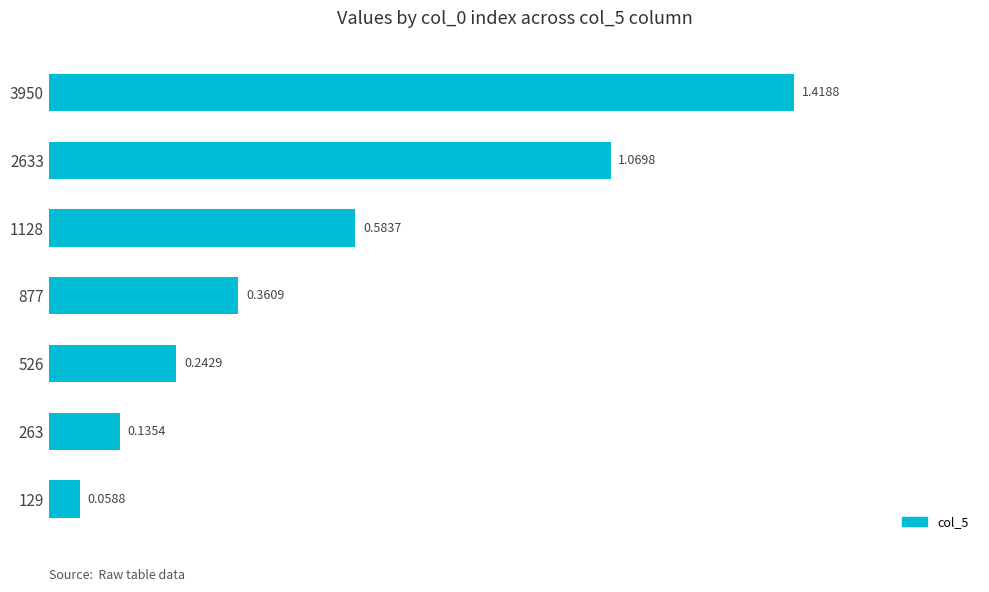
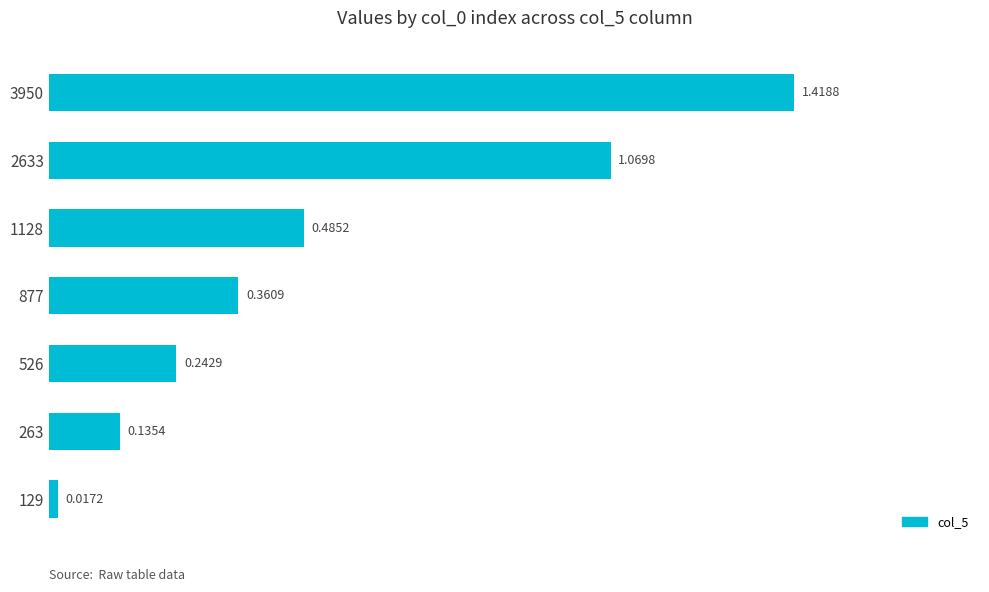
  {
    "3950": 1.4188,
    "2633": 1.0698,
-   "1128": 0.5837,
+   "1128": 0.4852,
    "877": 0.3609,
    "526": 0.2429,
    "263": 0.1354,
-   "129": 0.0588
+   "129": 0.0172
  }
